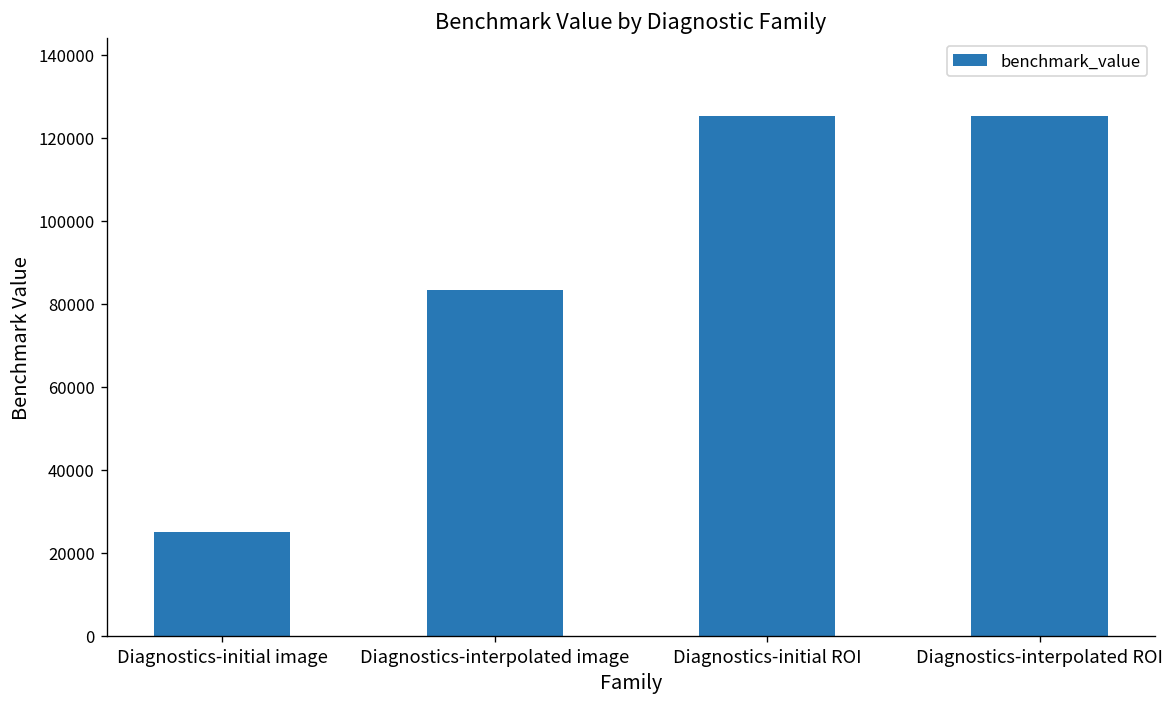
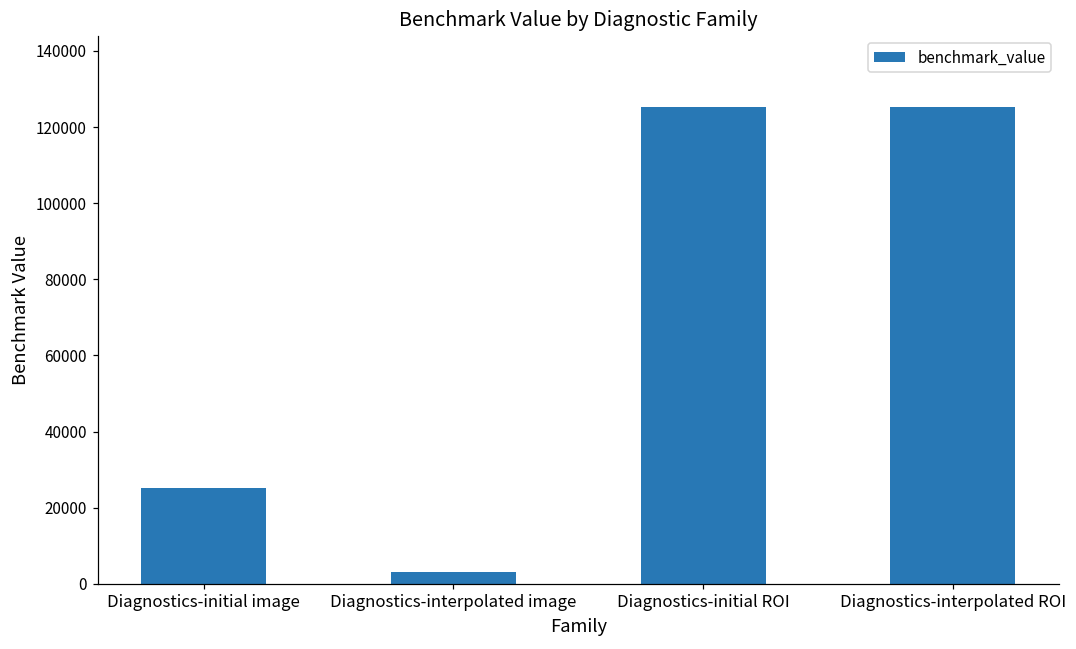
  {
    "Diagnostics-initial image": 25000,
-   "Diagnostics-interpolated image": 83000,
+   "Diagnostics-interpolated image": 3000,
    "Diagnostics-initial ROI": 125000,
    "Diagnostics-interpolated ROI": 125000
  }
